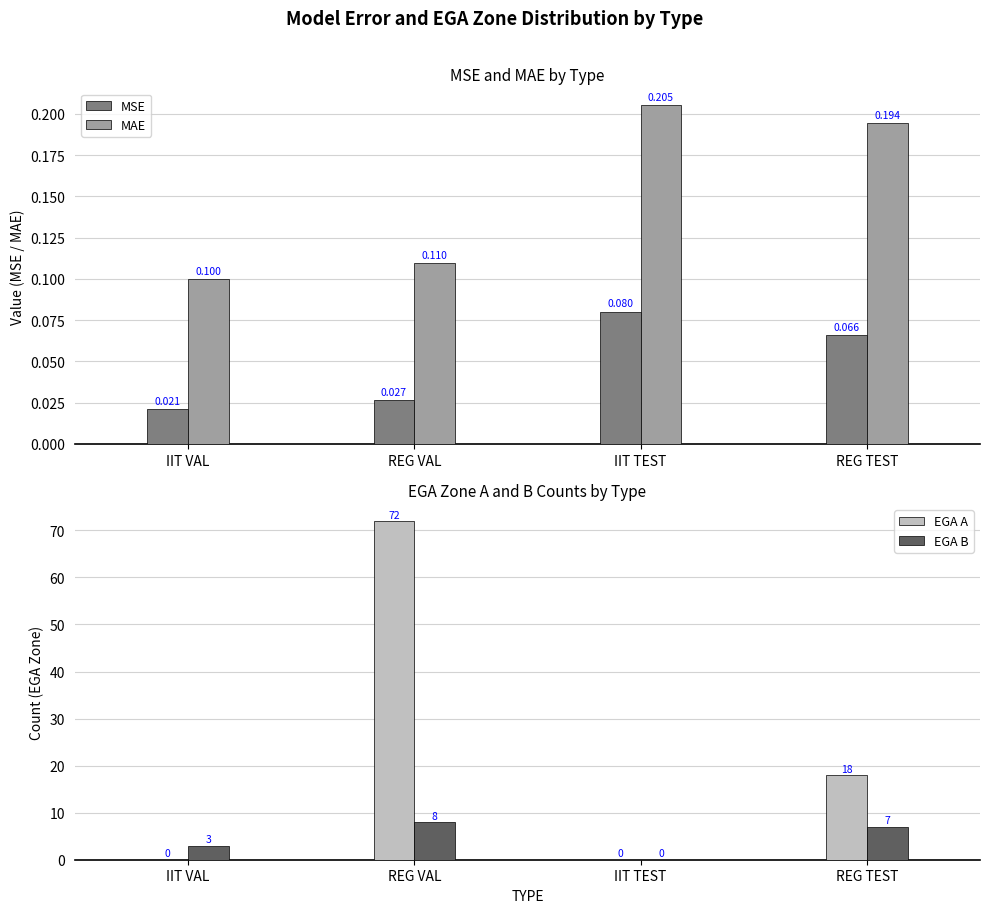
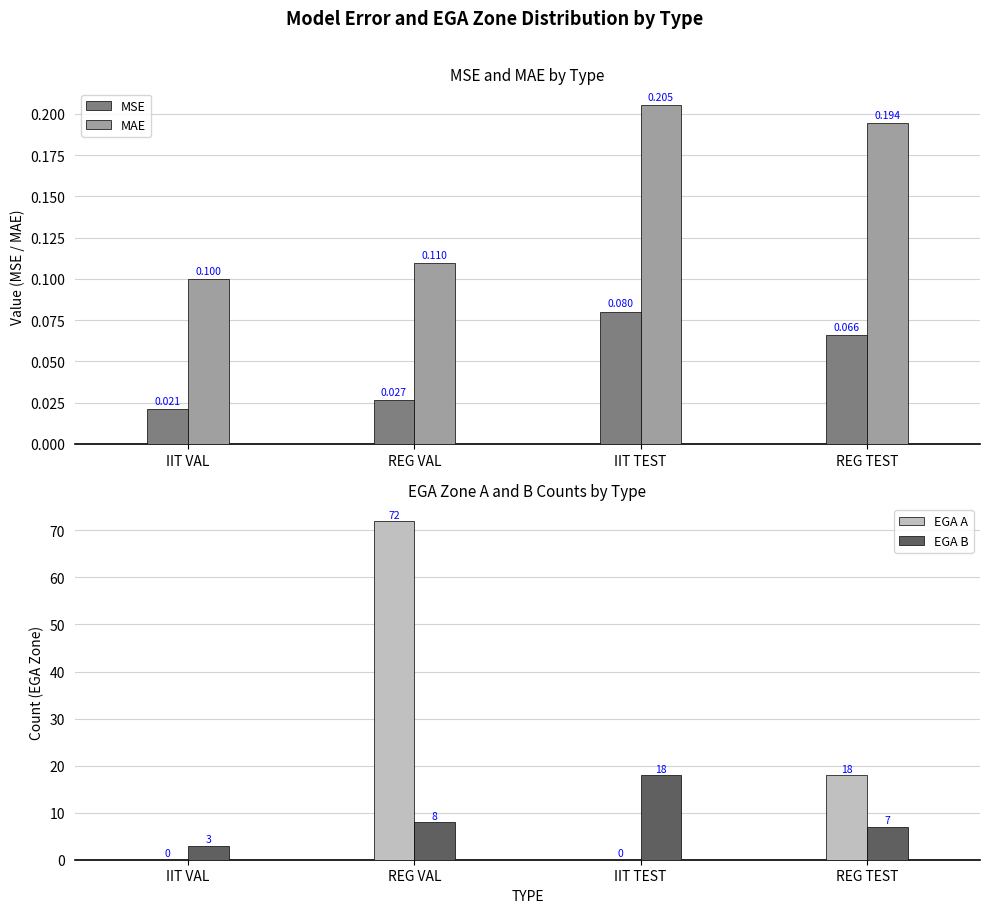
  {
    "EGA Zone A and B Counts by Type": {
      "EGA A": {
        "IIT VAL": 0,
        "REG VAL": 72,
        "IIT TEST": 0,
        "REG TEST": 18
      },
      "EGA B": {
        "IIT VAL": 3,
        "REG VAL": 8,
-       "IIT TEST": 0,
+       "IIT TEST": 18,
        "REG TEST": 7
      }
    }
  }
